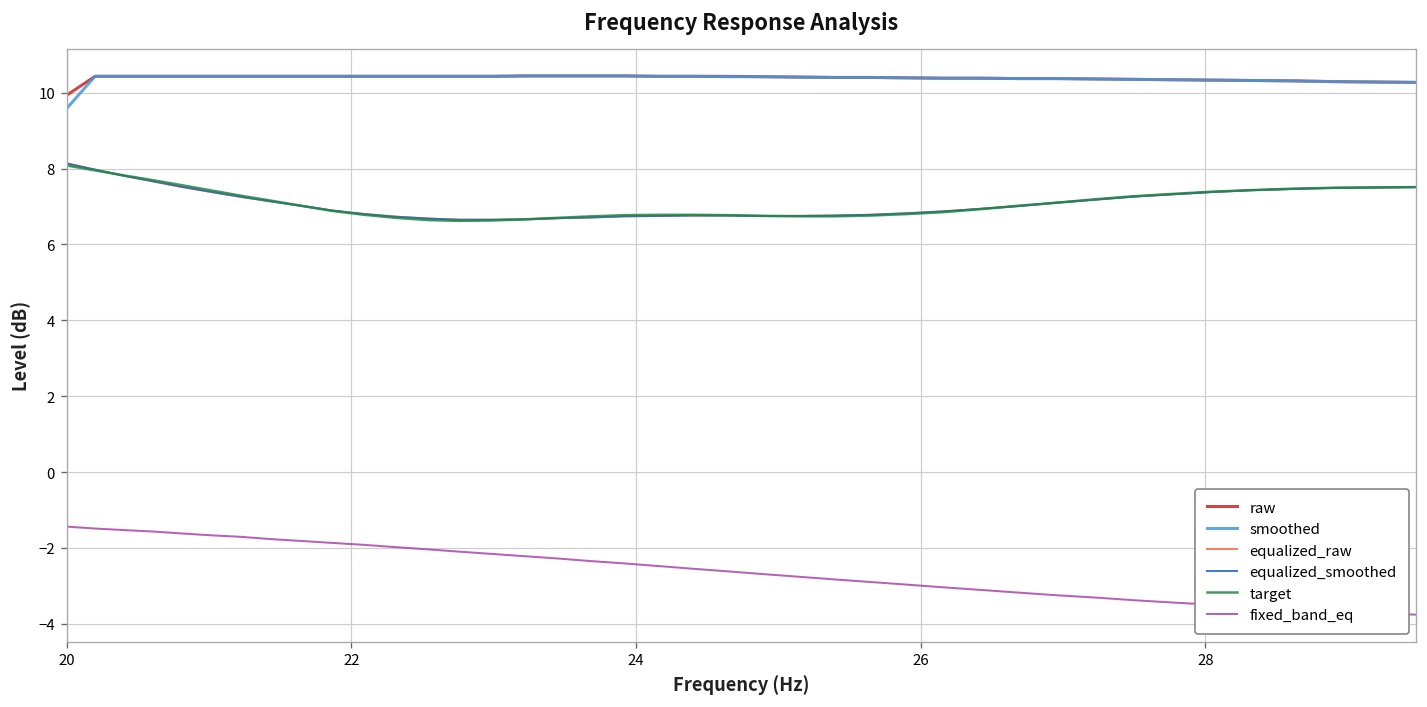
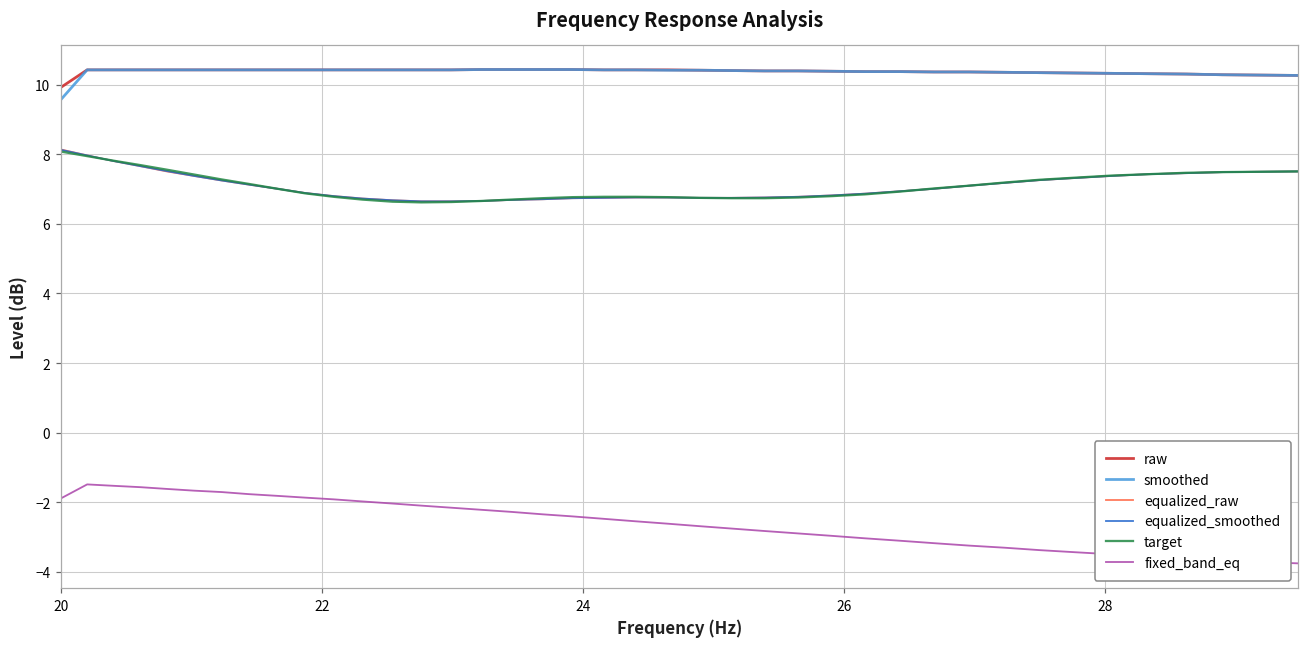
  {
    "raw": {
      "20": 9.9
    },
    "smoothed": {
      "20": 9.6
    },
    "fixed_band_eq": {
-     "20": -1.4
+     "20": -1.9
    }
  }
